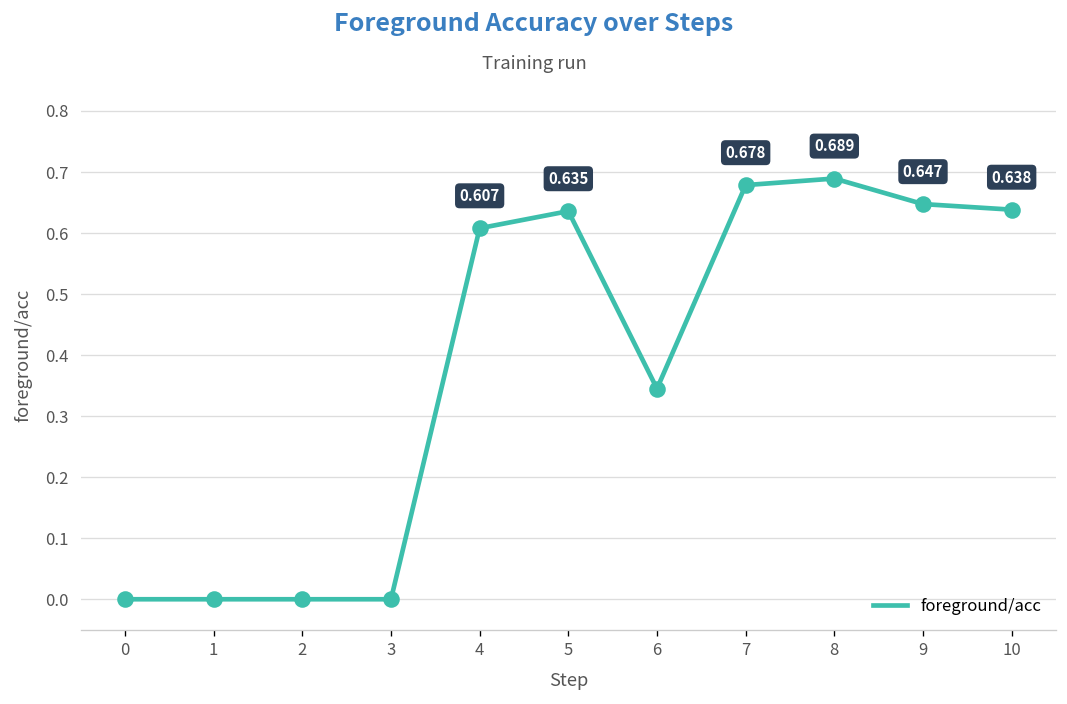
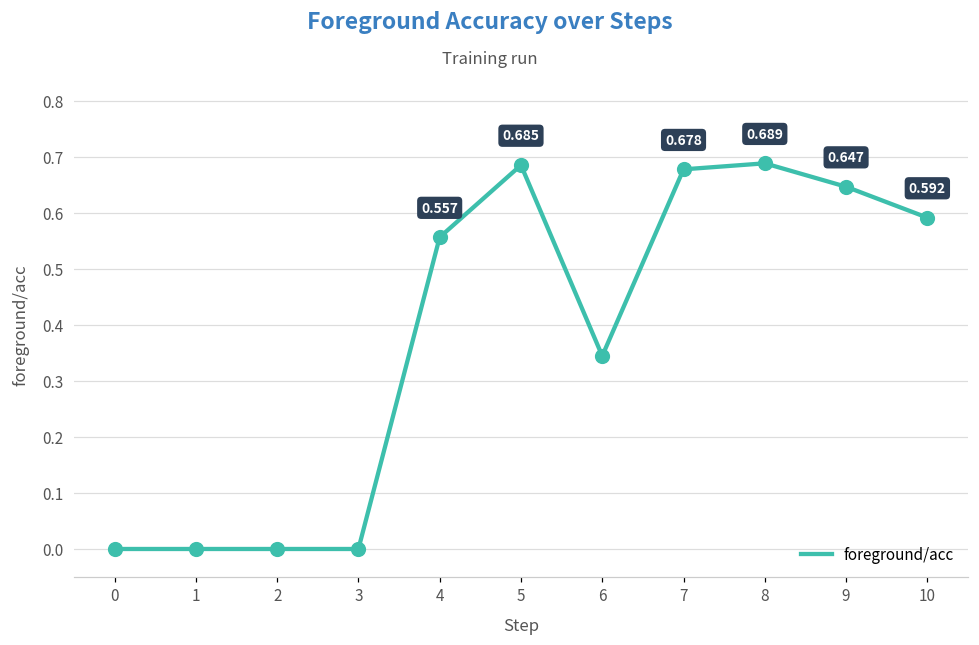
  {
-   "4": 0.607,
-   "5": 0.635,
-   "10": 0.638
+   "4": 0.557,
+   "5": 0.685,
+   "10": 0.592
  }
